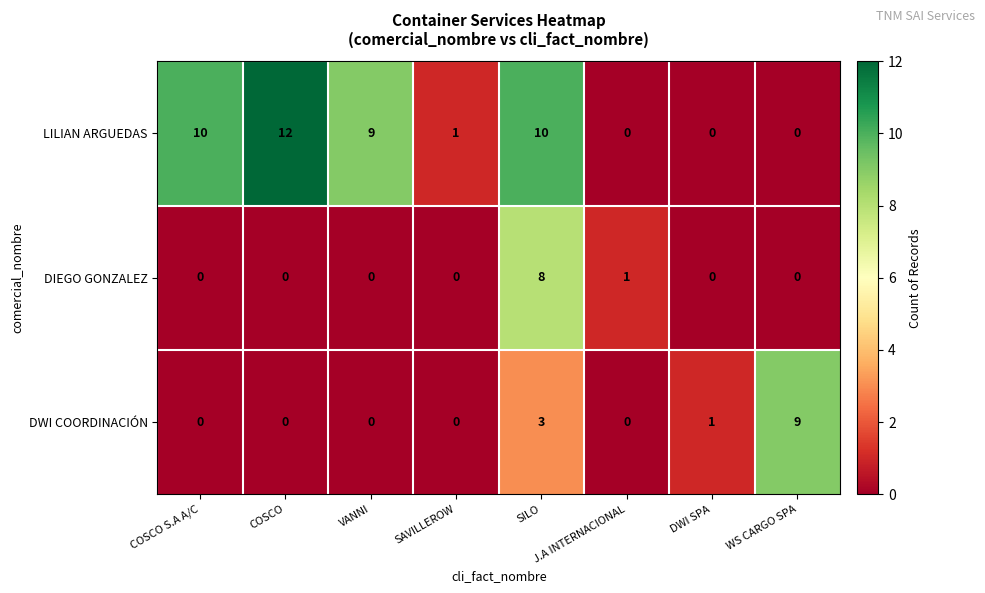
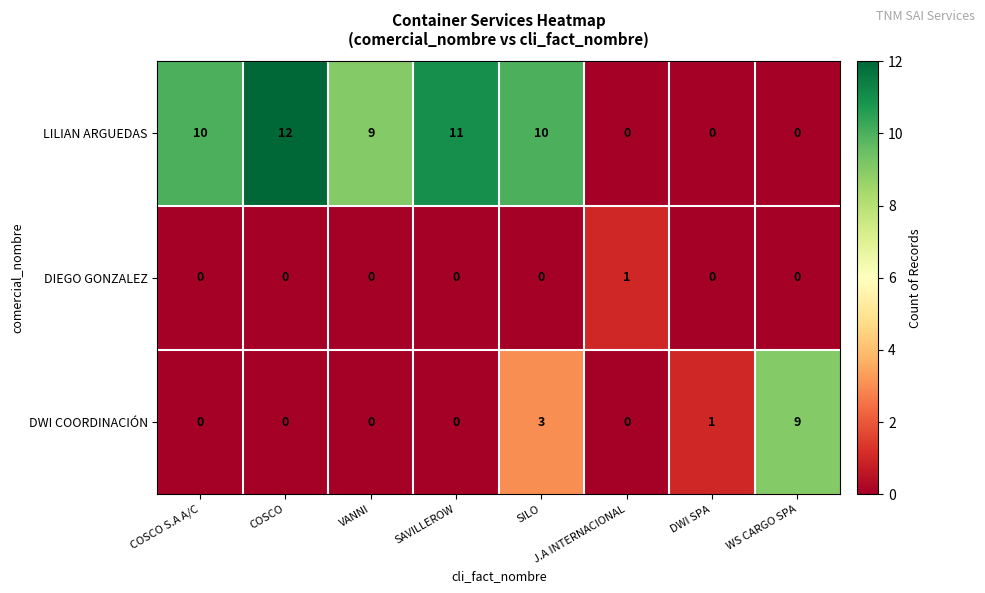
  {
    "LILIAN ARGUEDAS": {
      "COSCO S.A A/C": 10,
      "COSCO": 12,
      "VANNI": 9,
-     "SAVILLEROW": 1,
+     "SAVILLEROW": 11,
      "SILO": 10,
      "J.A INTERNACIONAL": 0,
      "DWI SPA": 0,
      "WS CARGO SPA": 0
    },
    "DIEGO GONZALEZ": {
      "COSCO S.A A/C": 0,
      "COSCO": 0,
      "VANNI": 0,
      "SAVILLEROW": 0,
-     "SILO": 8,
+     "SILO": 0,
      "J.A INTERNACIONAL": 1,
      "DWI SPA": 0,
      "WS CARGO SPA": 0
    },
    "DWI COORDINACIÓN": {
      "COSCO S.A A/C": 0,
      "COSCO": 0,
      "VANNI": 0,
      "SAVILLEROW": 0,
      "SILO": 3,
      "J.A INTERNACIONAL": 0,
      "DWI SPA": 1,
      "WS CARGO SPA": 9
    }
  }
